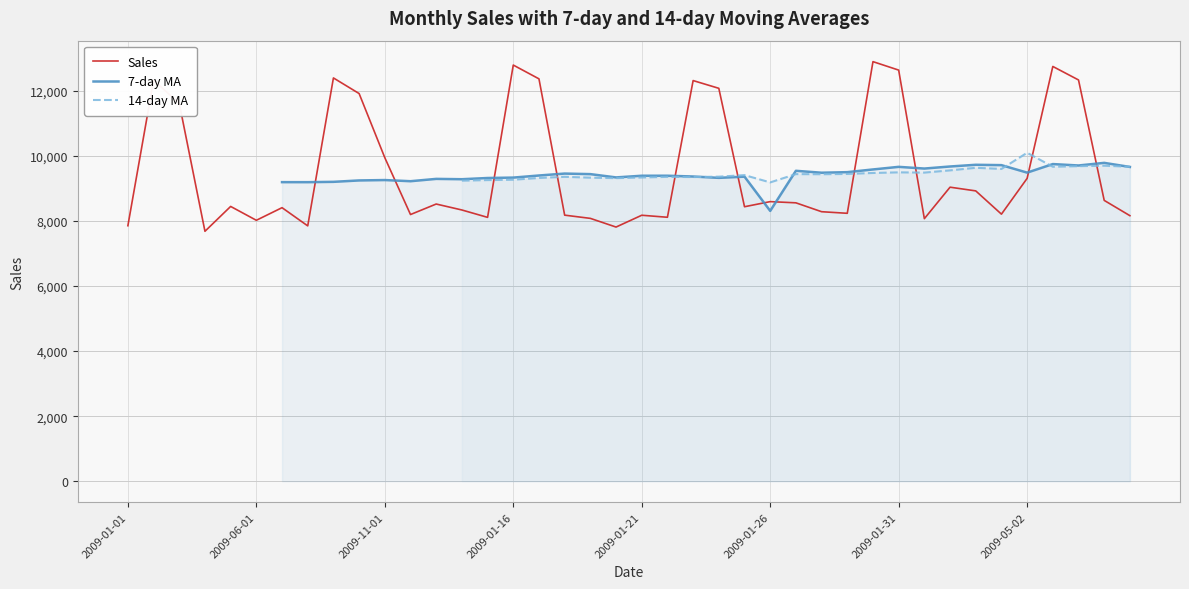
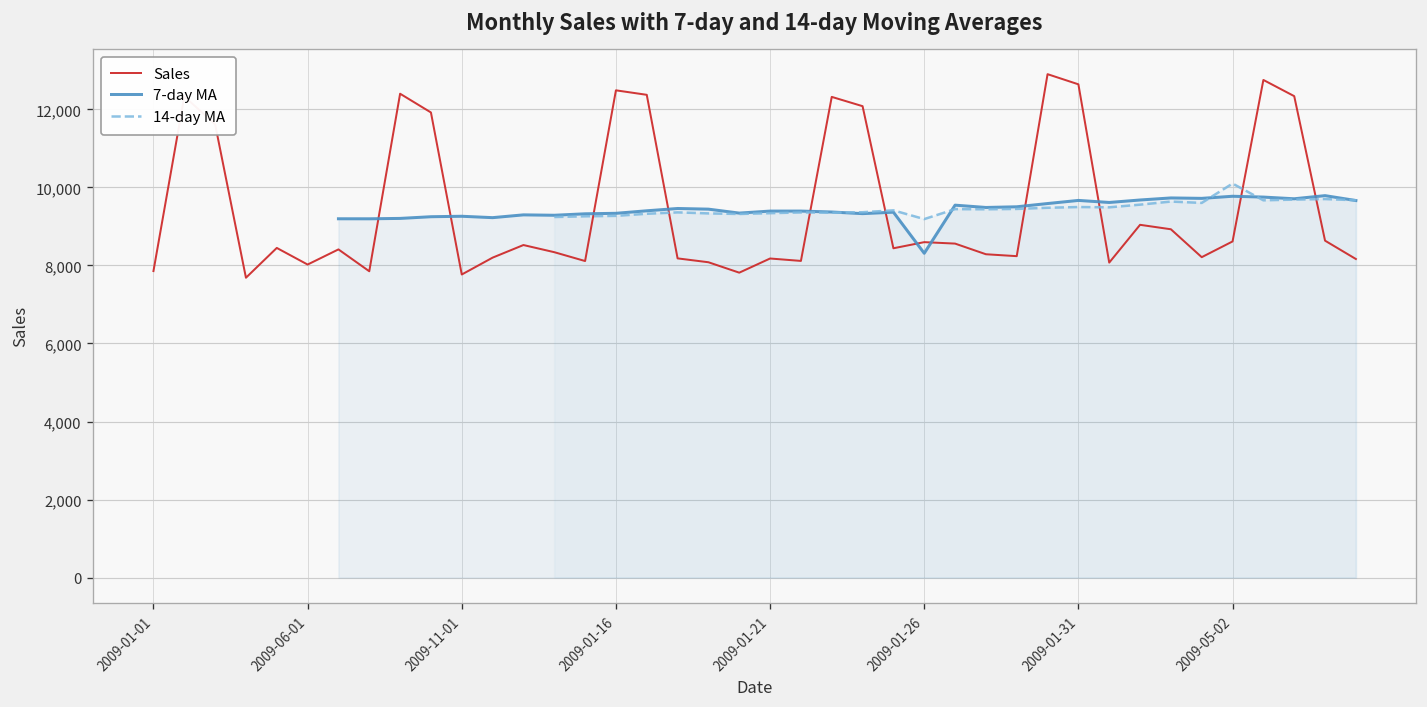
  {
    "Sales": {
      "2009-01-01": "7,900",
      "2009-06-01": "8,000",
-     "2009-11-01": "9,900",
-     "2009-01-16": "12,800",
+     "2009-11-01": "7,800",
+     "2009-01-16": "12,500",
      "2009-01-21": "8,200",
      "2009-01-26": "8,600",
      "2009-01-31": "12,600",
-     "2009-05-02": "9,300"
+     "2009-05-02": "8,600"
    },
    "7-day MA": {
      "2009-11-01": "9,300",
      "2009-01-26": "8,300",
      "2009-01-31": "9,700",
-     "2009-05-02": "9,500"
+     "2009-05-02": "9,800"
    },
    "14-day MA": {
      "2009-01-26": "9,200",
      "2009-01-31": "9,500",
      "2009-05-02": "10,100"
    }
  }
